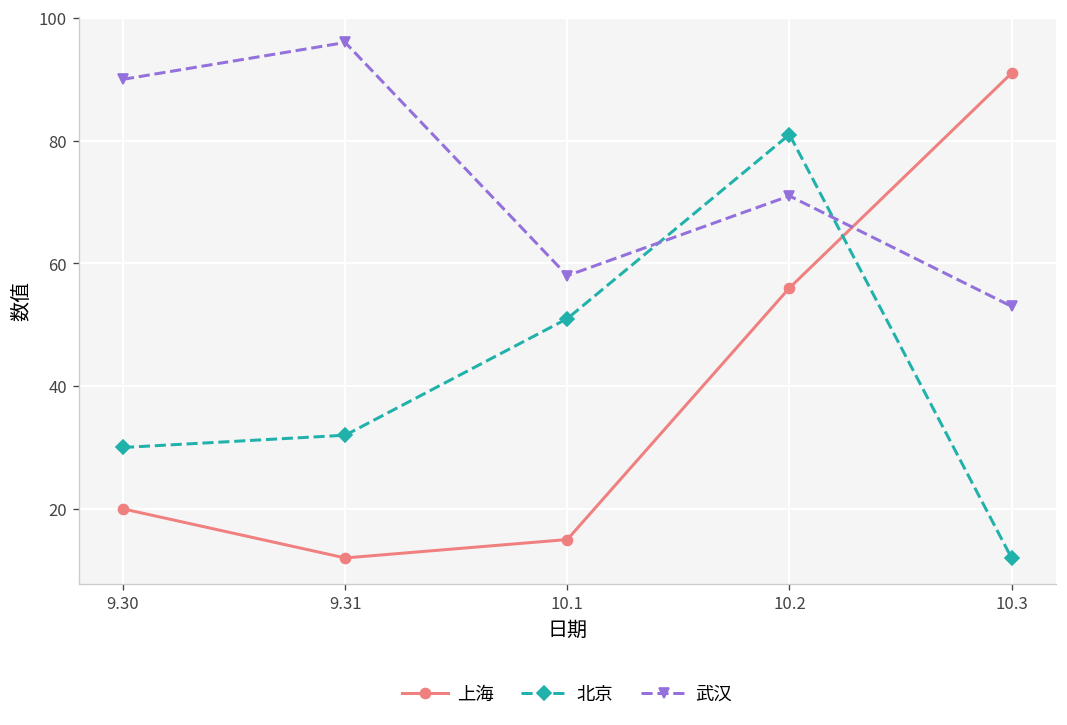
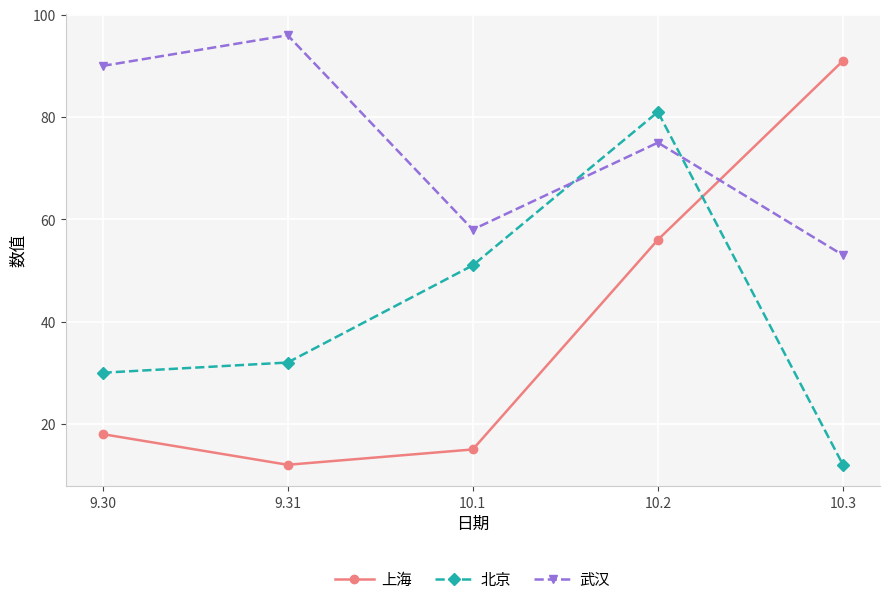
  {
    "上海": {
-     "9.30": 20,
+     "9.30": 18,
      "9.31": 12,
      "10.1": 15,
      "10.2": 56,
      "10.3": 91
    },
    "北京": {
      "9.30": 30,
      "9.31": 32,
      "10.1": 51,
      "10.2": 81,
      "10.3": 12
    },
    "武汉": {
      "9.30": 90,
      "9.31": 96,
      "10.1": 58,
-     "10.2": 71,
+     "10.2": 75,
      "10.3": 53
    }
  }
